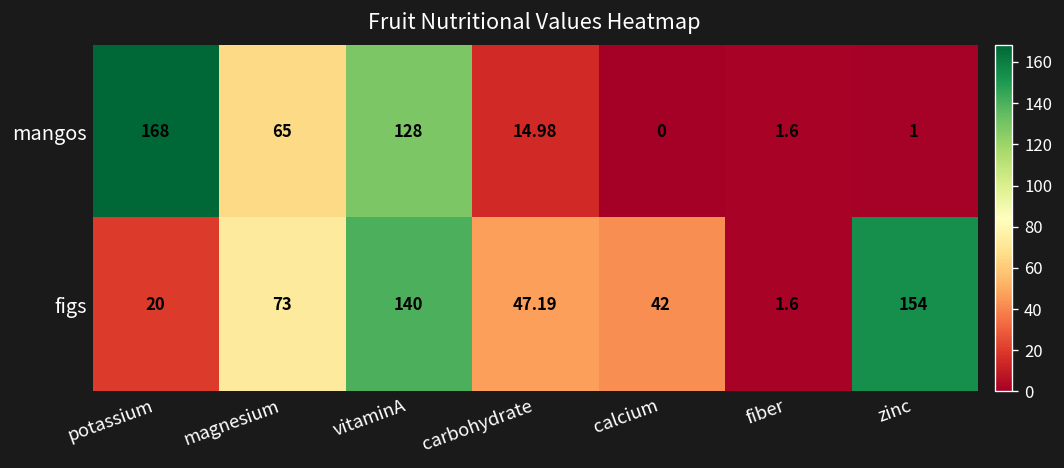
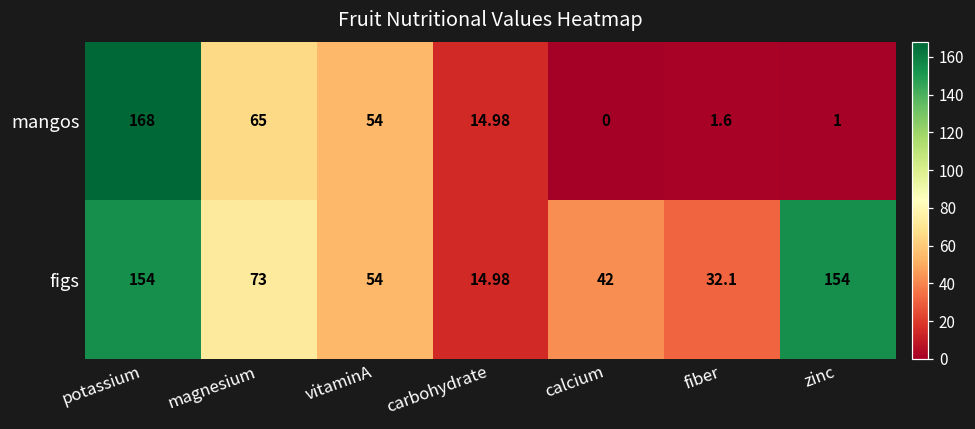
  {
    "mangos": {
      "potassium": 168,
      "magnesium": 65,
-     "vitaminA": 128,
+     "vitaminA": 54,
      "carbohydrate": 14.98,
      "calcium": 0,
      "fiber": 1.6,
      "zinc": 1
    },
    "figs": {
-     "potassium": 20,
+     "potassium": 154,
      "magnesium": 73,
-     "vitaminA": 140,
-     "carbohydrate": 47.19,
+     "vitaminA": 54,
+     "carbohydrate": 14.98,
      "calcium": 42,
-     "fiber": 1.6,
+     "fiber": 32.1,
      "zinc": 154
    }
  }
